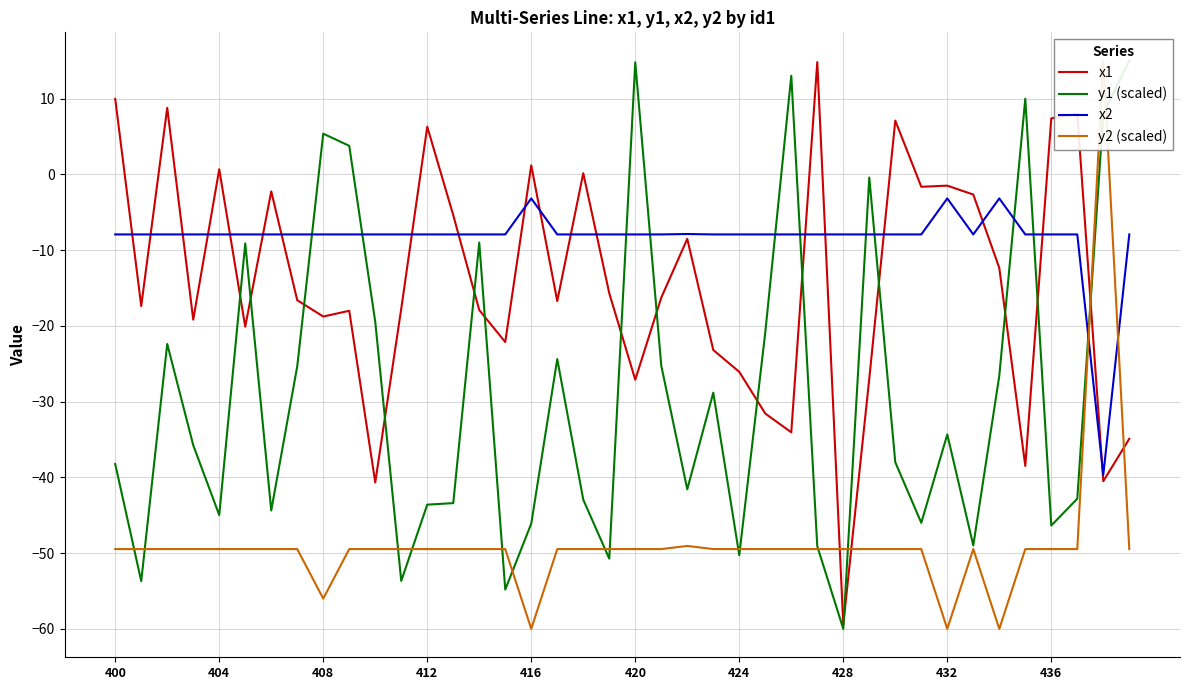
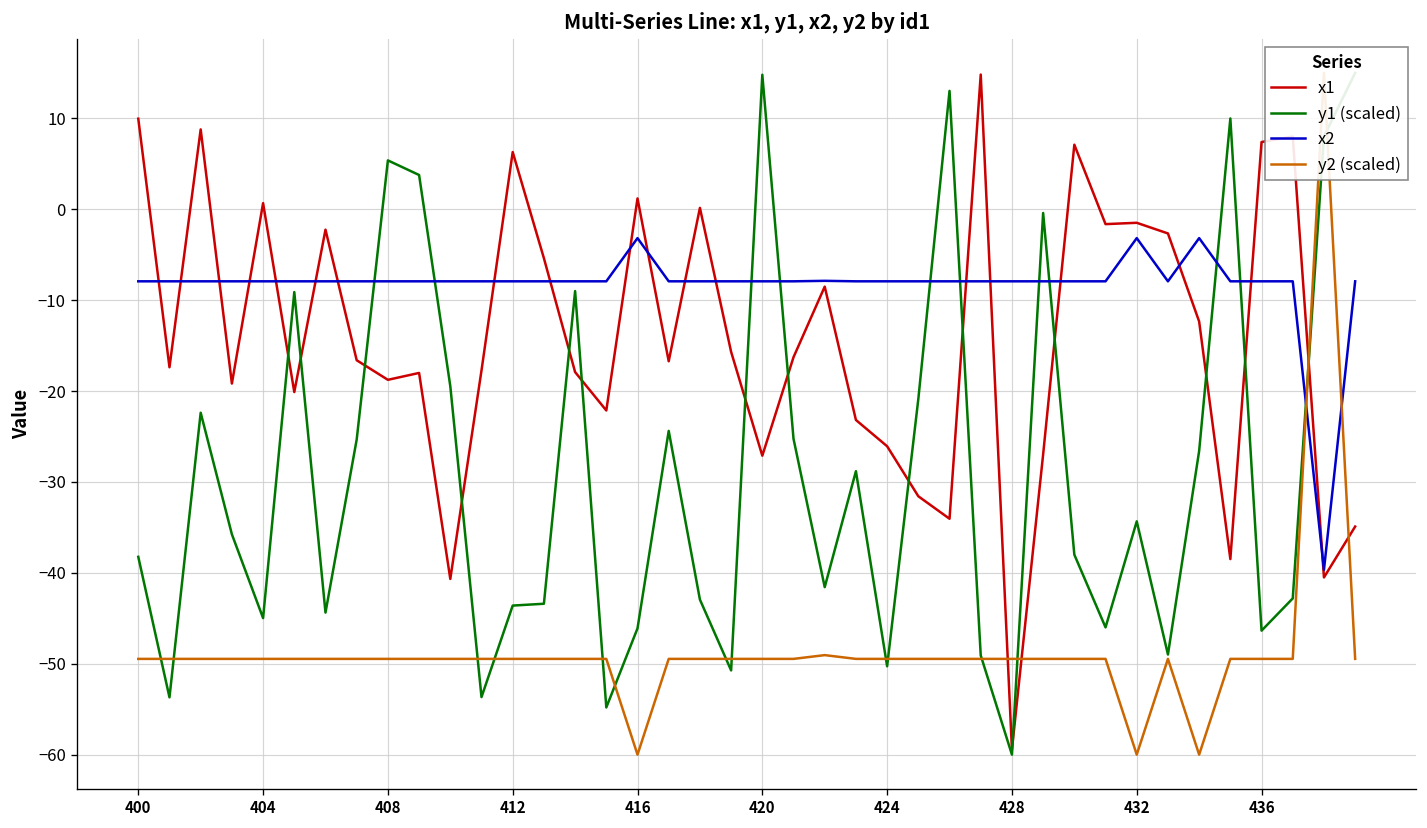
  {
    "x1": {
      "400": 10,
      "404": 1,
      "408": -19,
      "412": 6,
      "416": 1,
      "420": -27,
      "424": -26,
      "428": -59,
      "432": -1,
      "436": 7
    },
    "y1 (scaled)": {
      "400": -38,
      "404": -45,
      "408": 5,
      "412": -44,
      "416": -46,
      "420": 15,
      "424": -50,
      "428": -60,
      "432": -34,
      "436": -46
    },
    "x2": {
      "400": -8,
      "404": -8,
      "408": -8,
      "412": -8,
      "416": -3,
      "420": -8,
      "424": -8,
      "428": -8,
      "432": -3,
      "436": -8
    },
    "y2 (scaled)": {
      "400": -49,
      "404": -49,
-     "408": -56,
+     "408": -49,
      "412": -49,
      "416": -60,
      "420": -49,
      "424": -49,
      "428": -49,
      "432": -60,
      "436": -49
    }
  }
